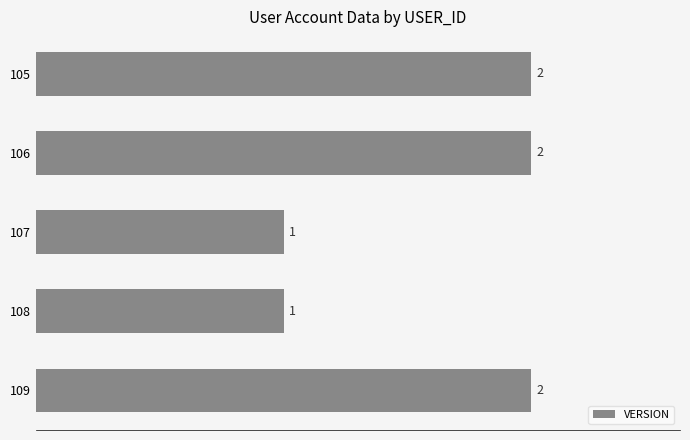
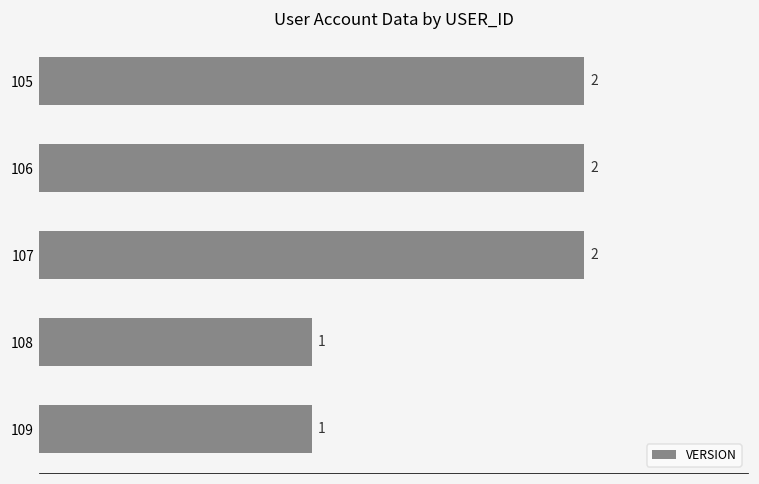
  {
    "105": 2,
    "106": 2,
-   "107": 1,
+   "107": 2,
    "108": 1,
-   "109": 2
+   "109": 1
  }
